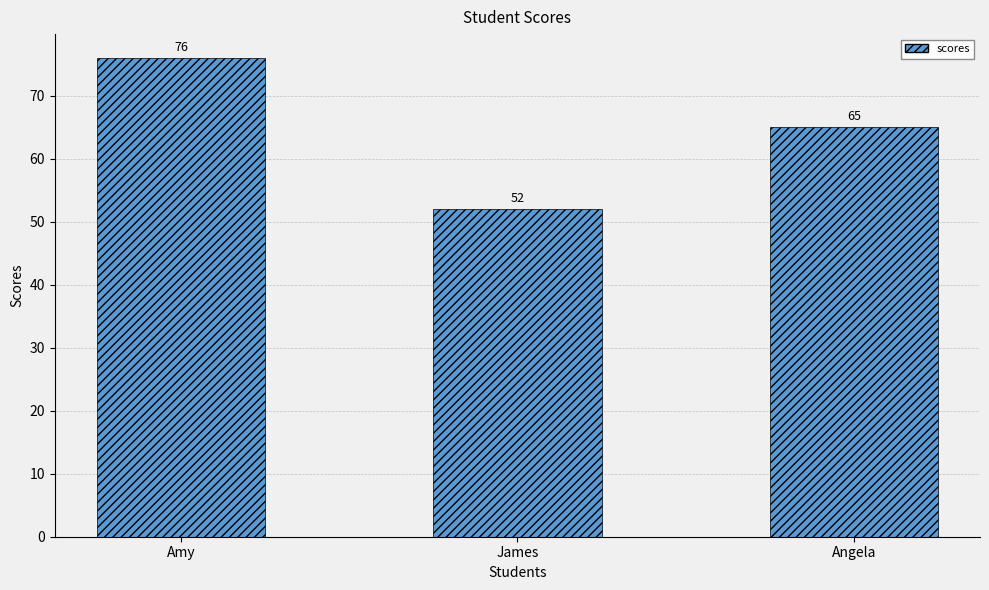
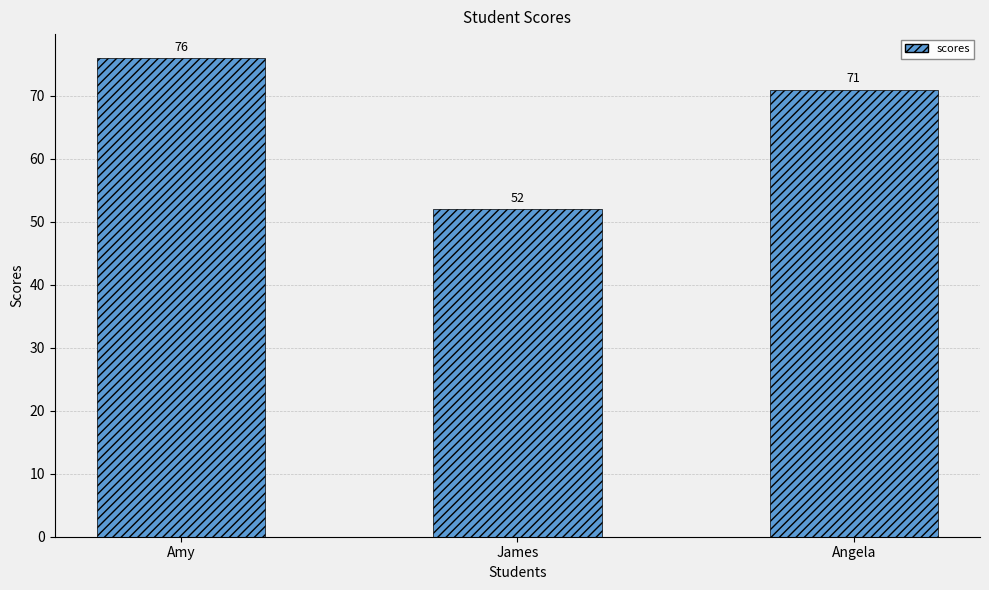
  {
    "Amy": 76,
    "James": 52,
-   "Angela": 65
+   "Angela": 71
  }
